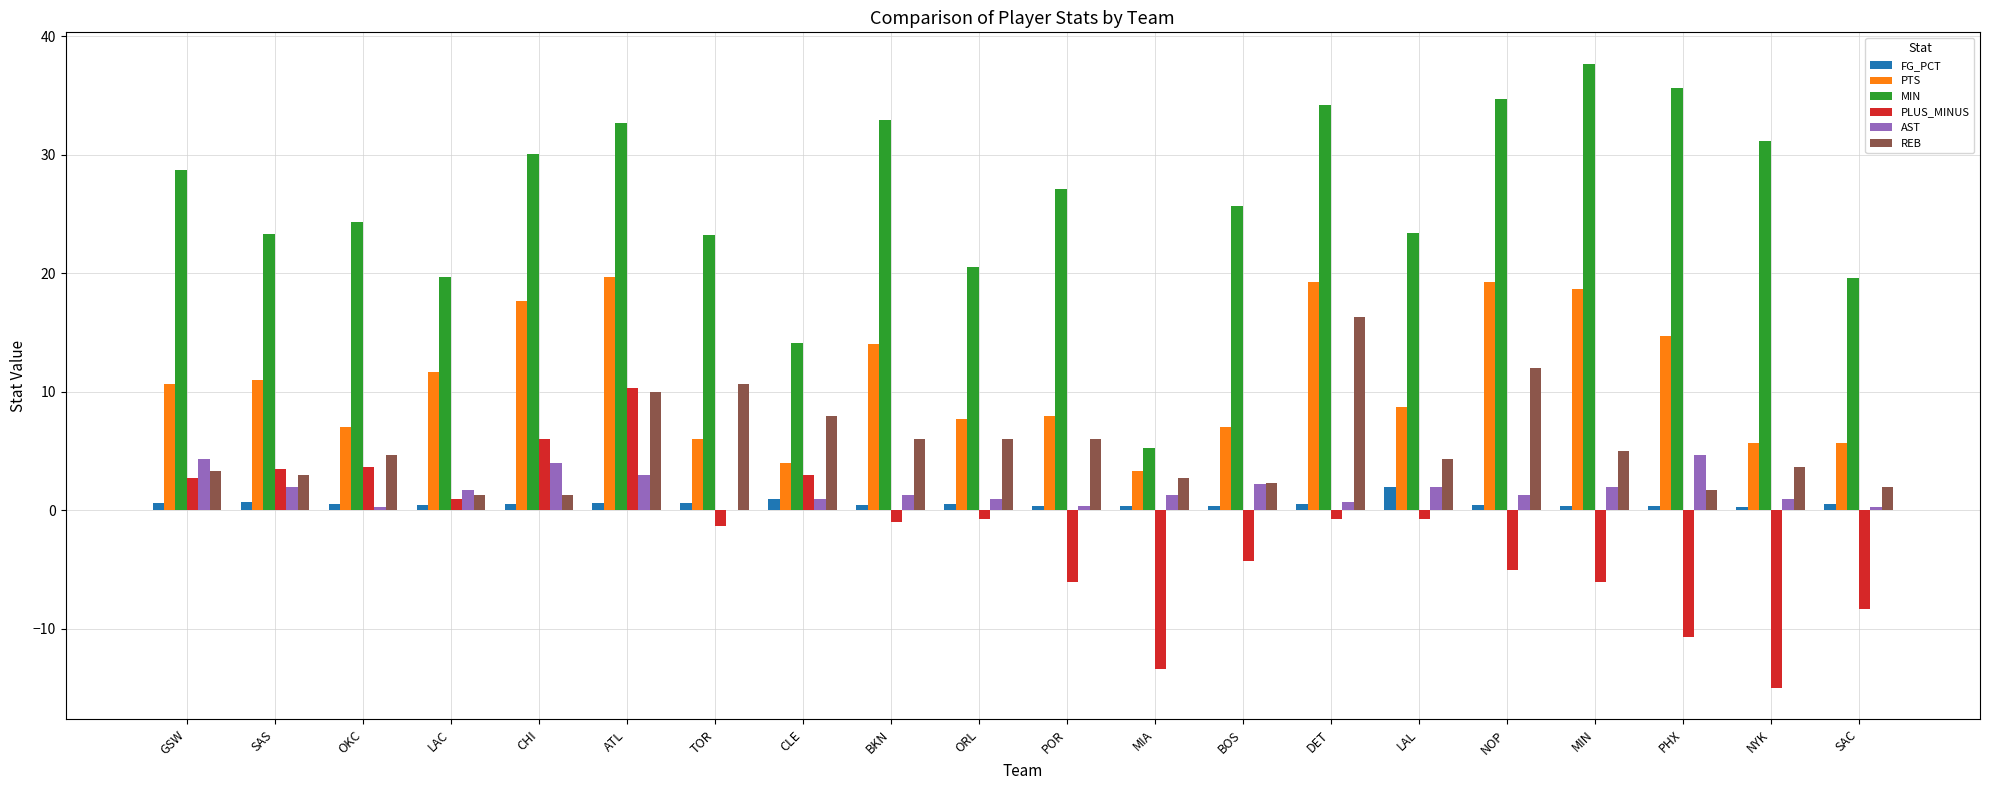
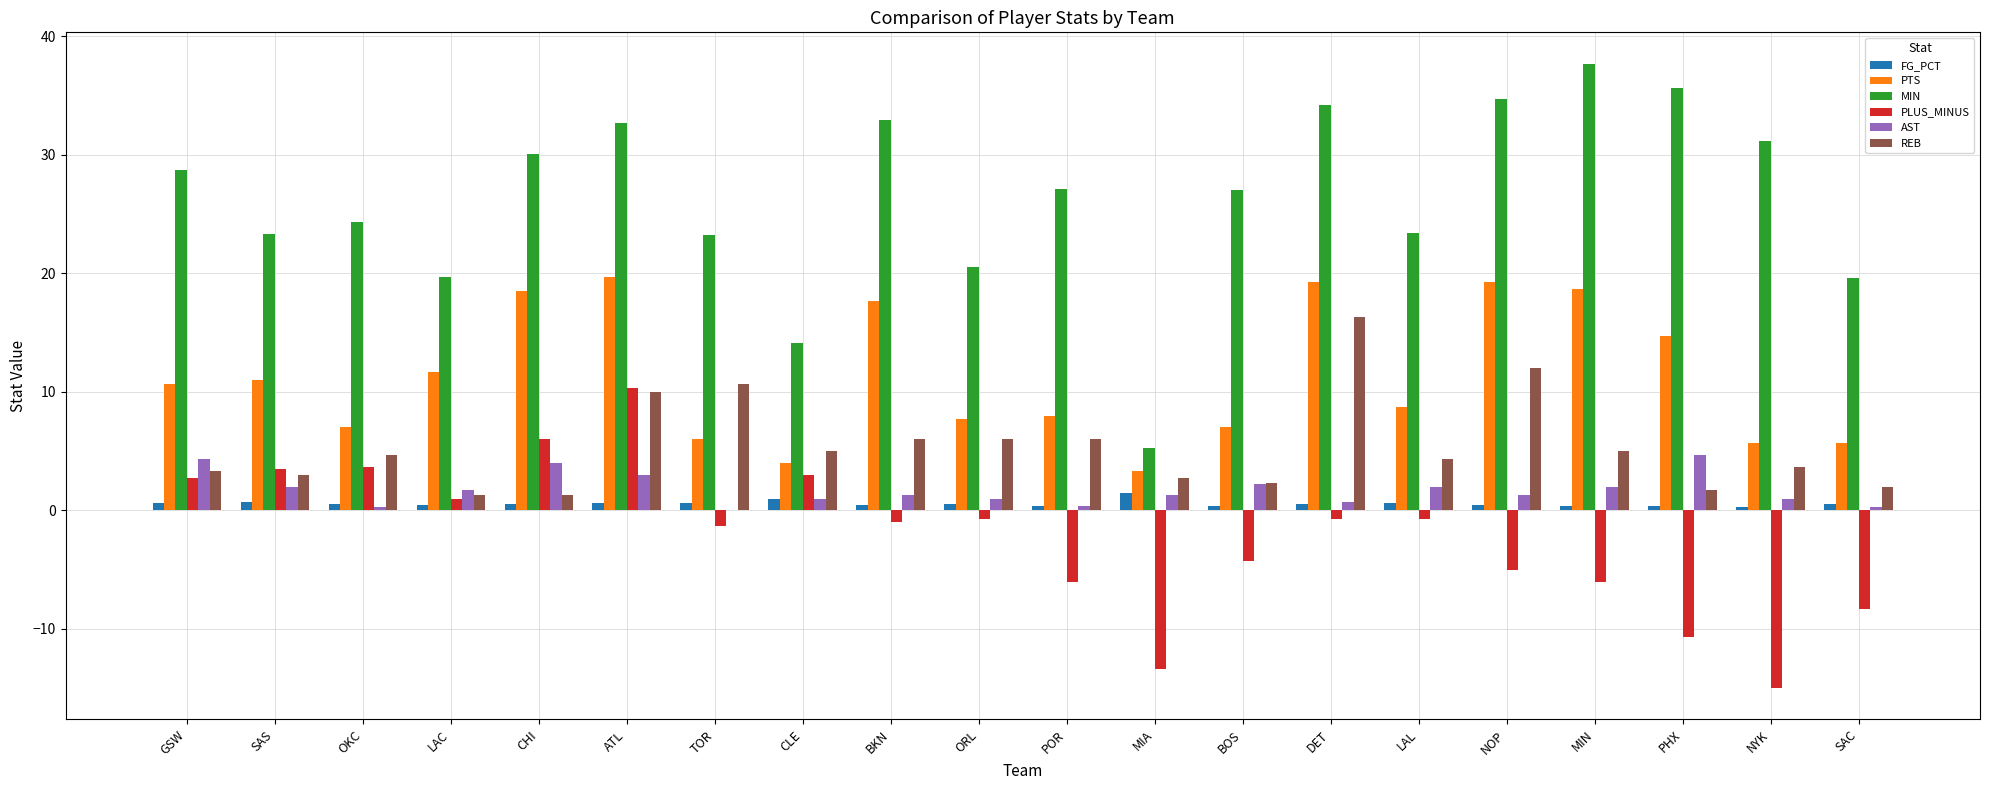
  {
    "FG_PCT": {
      "GSW": 0.6,
      "SAS": 0.7,
      "OKC": 0.5,
      "LAC": 0.5,
      "CHI": 0.5,
      "ATL": 0.6,
      "TOR": 0.6,
      "CLE": 1.0,
      "BKN": 0.4,
      "ORL": 0.6,
      "POR": 0.3,
-     "MIA": 0.3,
+     "MIA": 1.5,
      "BOS": 0.4,
      "DET": 0.5,
-     "LAL": 2.0,
+     "LAL": 0.7,
      "NOP": 0.5,
      "MIN": 0.4,
      "PHX": 0.4,
      "NYK": 0.3,
      "SAC": 0.5
    },
    "PTS": {
      "GSW": 10.7,
      "SAS": 11.0,
      "OKC": 7.0,
      "LAC": 11.7,
-     "CHI": 17.7,
+     "CHI": 18.5,
      "ATL": 19.7,
      "TOR": 6.0,
      "CLE": 4.0,
-     "BKN": 14.0,
+     "BKN": 17.7,
      "ORL": 7.7,
      "POR": 8.0,
      "MIA": 3.3,
      "BOS": 7.0,
      "DET": 19.3,
      "LAL": 8.7,
      "NOP": 19.3,
      "MIN": 18.7,
      "PHX": 14.7,
      "NYK": 5.7,
      "SAC": 5.7
    },
    "MIN": {
      "GSW": 28.7,
      "SAS": 23.3,
      "OKC": 24.3,
      "LAC": 19.7,
      "CHI": 30.1,
      "ATL": 32.7,
      "TOR": 23.2,
      "CLE": 14.1,
      "BKN": 32.9,
      "ORL": 20.5,
      "POR": 27.1,
      "MIA": 5.3,
-     "BOS": 25.7,
+     "BOS": 27.0,
      "DET": 34.2,
      "LAL": 23.4,
      "NOP": 34.7,
      "MIN": 37.7,
      "PHX": 35.6,
      "NYK": 31.2,
      "SAC": 19.6
    },
    "PLUS_MINUS": {
      "GSW": 2.7,
      "SAS": 3.5,
      "OKC": 3.7,
      "LAC": 1.0,
      "CHI": 6.0,
      "ATL": 10.3,
      "TOR": -1.3,
      "CLE": 3.0,
      "BKN": -1.0,
      "ORL": -0.7,
      "POR": -6.0,
      "MIA": -13.4,
      "BOS": -4.3,
      "DET": -0.7,
      "LAL": -0.7,
      "NOP": -5.0,
      "MIN": -6.0,
      "PHX": -10.7,
      "NYK": -15.0,
      "SAC": -8.3
    },
    "AST": {
      "GSW": 4.3,
      "SAS": 2.0,
      "OKC": 0.3,
      "LAC": 1.7,
      "CHI": 4.0,
      "ATL": 3.0,
      "TOR": 0.0,
      "CLE": 1.0,
      "BKN": 1.3,
      "ORL": 1.0,
      "POR": 0.4,
      "MIA": 1.3,
      "BOS": 2.2,
      "DET": 0.7,
      "LAL": 2.0,
      "NOP": 1.3,
      "MIN": 2.0,
      "PHX": 4.7,
      "NYK": 1.0,
      "SAC": 0.3
    },
    "REB": {
      "GSW": 3.3,
      "SAS": 3,
      "OKC": 4.7,
      "LAC": 1.3,
      "CHI": 1.3,
      "ATL": 10,
      "TOR": 10.7,
-     "CLE": 8,
+     "CLE": 5,
      "BKN": 6,
      "ORL": 6,
      "POR": 6,
      "MIA": 2.7,
      "BOS": 2.3,
      "DET": 16.3,
      "LAL": 4.3,
      "NOP": 12,
      "MIN": 5,
      "PHX": 1.7,
      "NYK": 3.7,
      "SAC": 2
    }
  }
